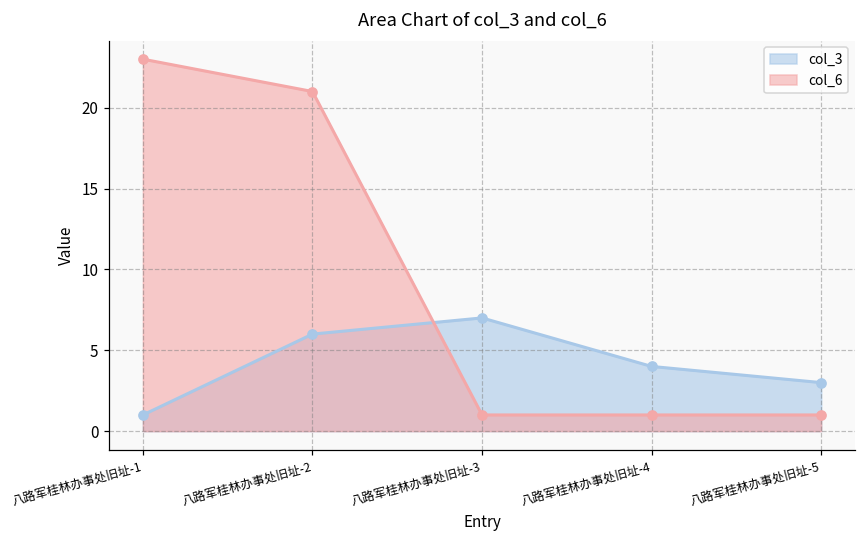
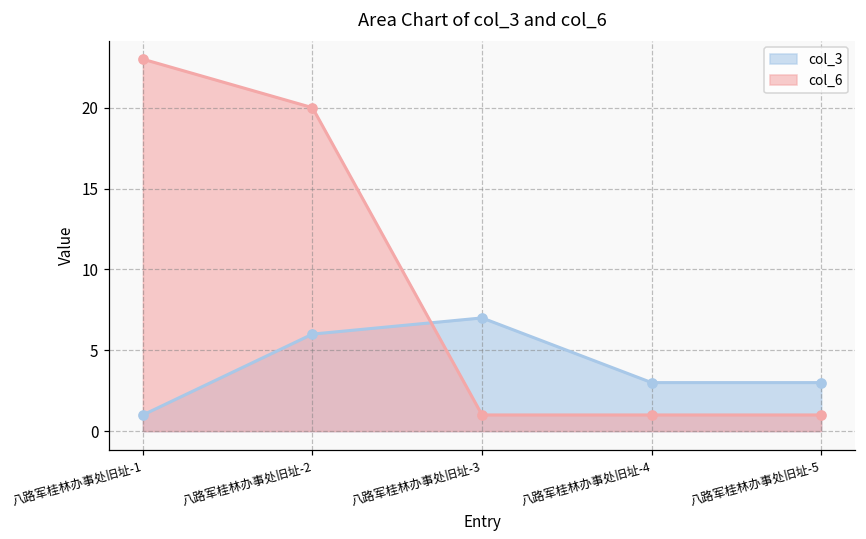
  {
    "col_3": {
      "八路军桂林办事处旧址-1": 1,
      "八路军桂林办事处旧址-2": 6,
      "八路军桂林办事处旧址-3": 7,
-     "八路军桂林办事处旧址-4": 4,
+     "八路军桂林办事处旧址-4": 3,
      "八路军桂林办事处旧址-5": 3
    },
    "col_6": {
      "八路军桂林办事处旧址-1": 23,
-     "八路军桂林办事处旧址-2": 21,
+     "八路军桂林办事处旧址-2": 20,
      "八路军桂林办事处旧址-3": 1,
      "八路军桂林办事处旧址-4": 1,
      "八路军桂林办事处旧址-5": 1
    }
  }
